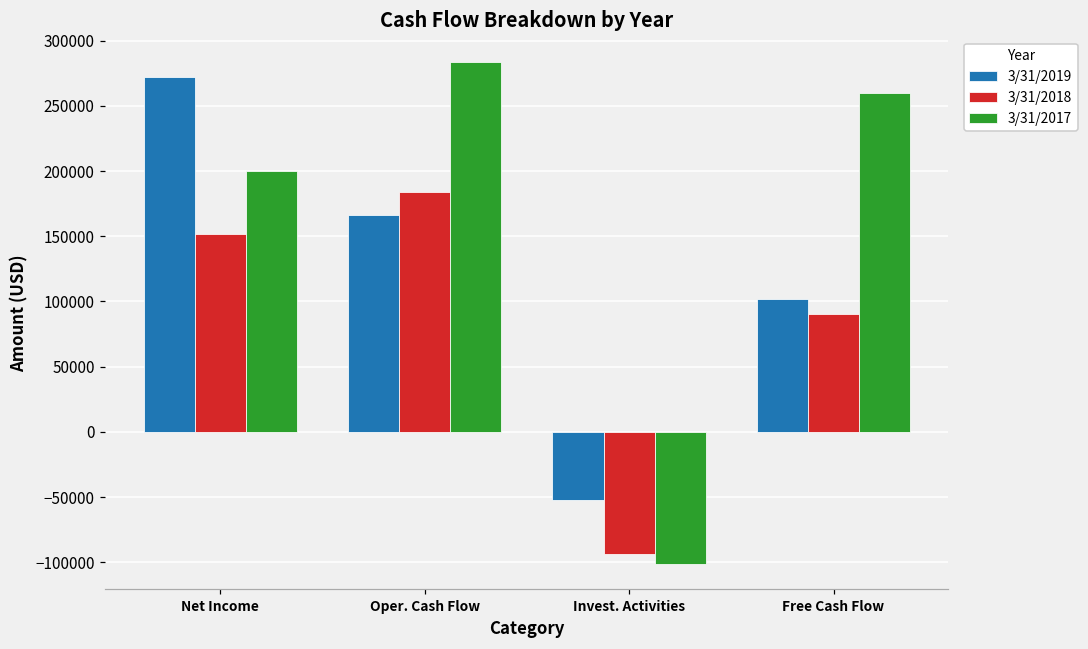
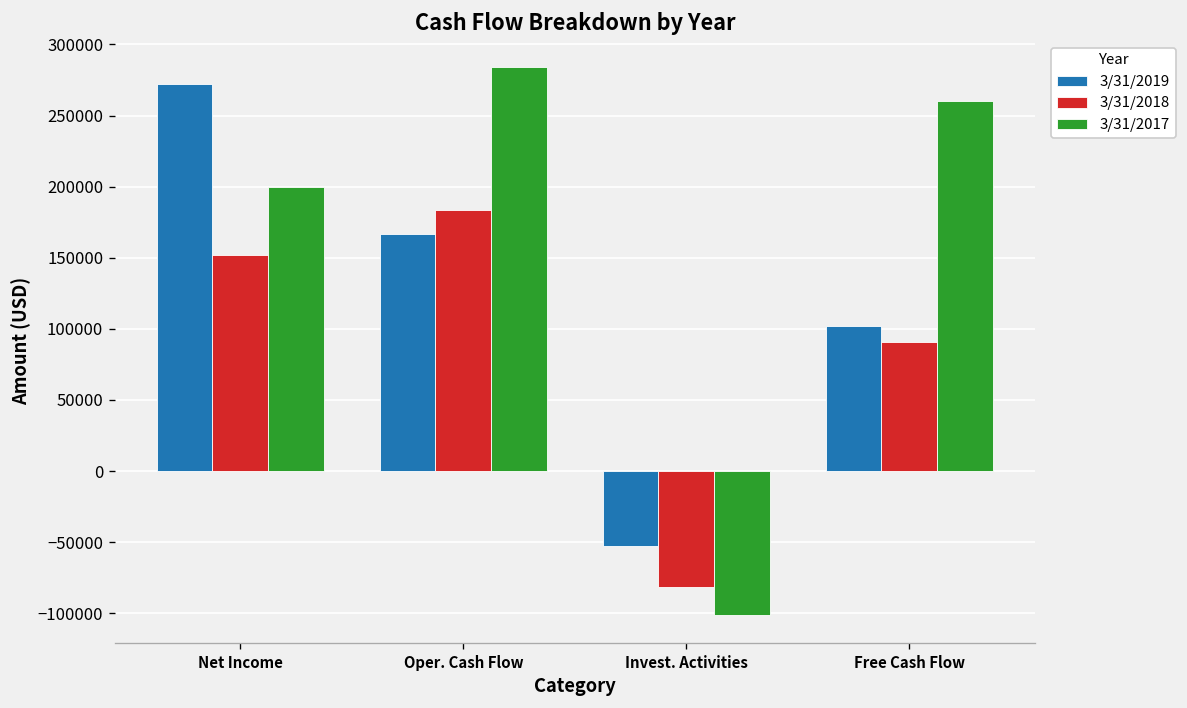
  {
    "3/31/2019": {
      "Net Income": 272000,
      "Oper. Cash Flow": 167000,
      "Invest. Activities": -53000,
      "Free Cash Flow": 102000
    },
    "3/31/2018": {
      "Net Income": 152000,
      "Oper. Cash Flow": 184000,
-     "Invest. Activities": -94000,
+     "Invest. Activities": -81000,
      "Free Cash Flow": 91000
    },
    "3/31/2017": {
      "Net Income": 200000,
      "Oper. Cash Flow": 284000,
      "Invest. Activities": -102000,
      "Free Cash Flow": 260000
    }
  }
